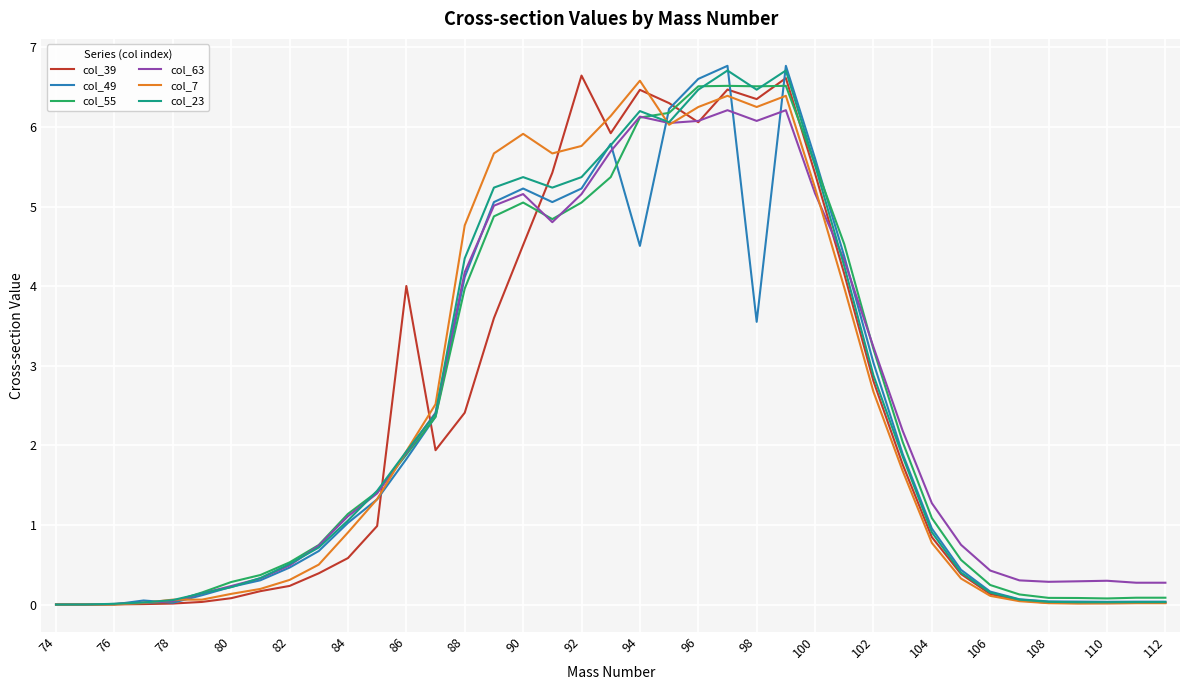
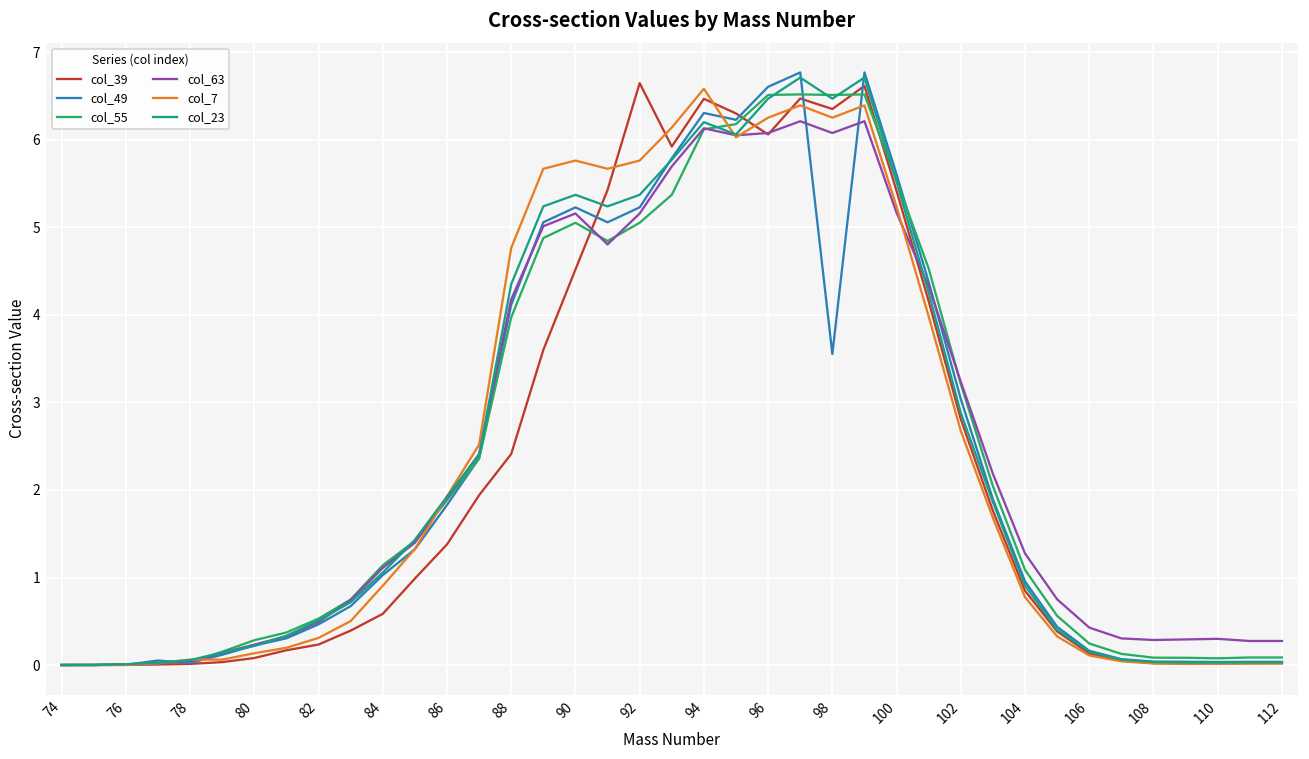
  {
    "col_39": {
      "80": 0.1,
      "82": 0.2,
      "84": 0.6,
-     "86": 4.0,
+     "86": 1.4,
      "88": 2.4,
      "90": 4.5,
      "92": 6.6,
      "94": 6.5,
      "98": 6.3,
      "100": 5.4,
      "102": 2.8,
      "104": 0.8
    },
    "col_49": {
      "86": 1.8,
      "88": 4.1,
      "90": 5.2,
      "92": 5.2,
-     "94": 4.5,
+     "94": 6.3,
      "96": 6.6,
      "98": 3.6,
      "100": 5.6,
      "102": 3.0,
      "104": 1.0
    },
    "col_63": {
      "88": 4.2,
      "90": 5.2,
      "92": 5.2,
      "98": 6.1,
      "100": 5.2,
      "104": 1.3,
      "106": 0.4,
      "108": 0.3,
      "110": 0.3,
      "112": 0.3
    },
    "col_7": {
      "80": 0.1,
      "82": 0.3,
      "84": 0.9,
      "88": 4.8,
-     "90": 5.9,
+     "90": 5.8,
      "92": 5.8,
      "94": 6.6,
      "96": 6.3,
      "98": 6.3,
      "100": 5.2,
      "102": 2.7,
      "104": 0.8
    }
  }
